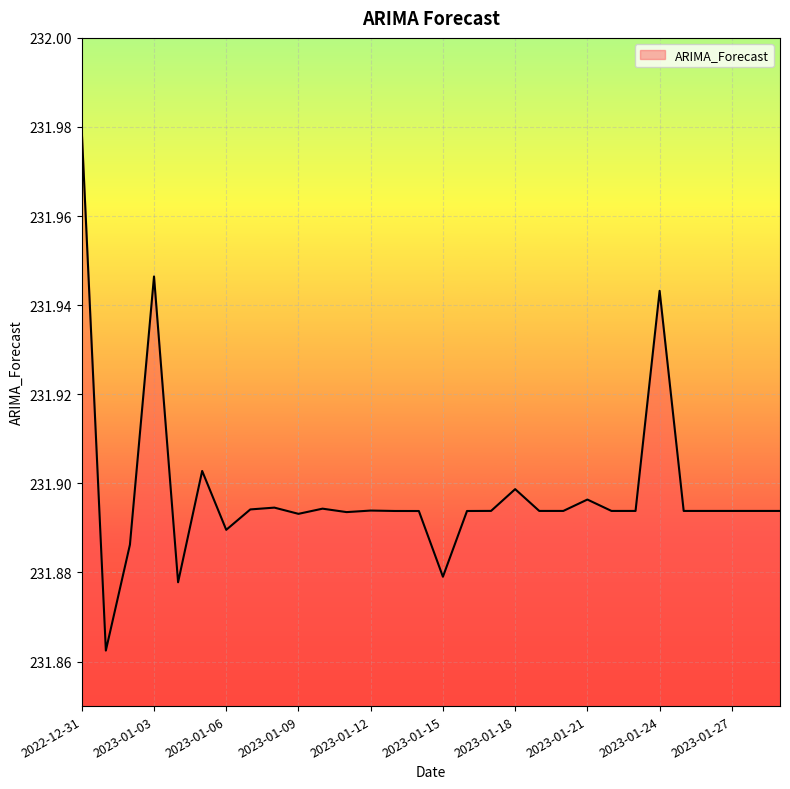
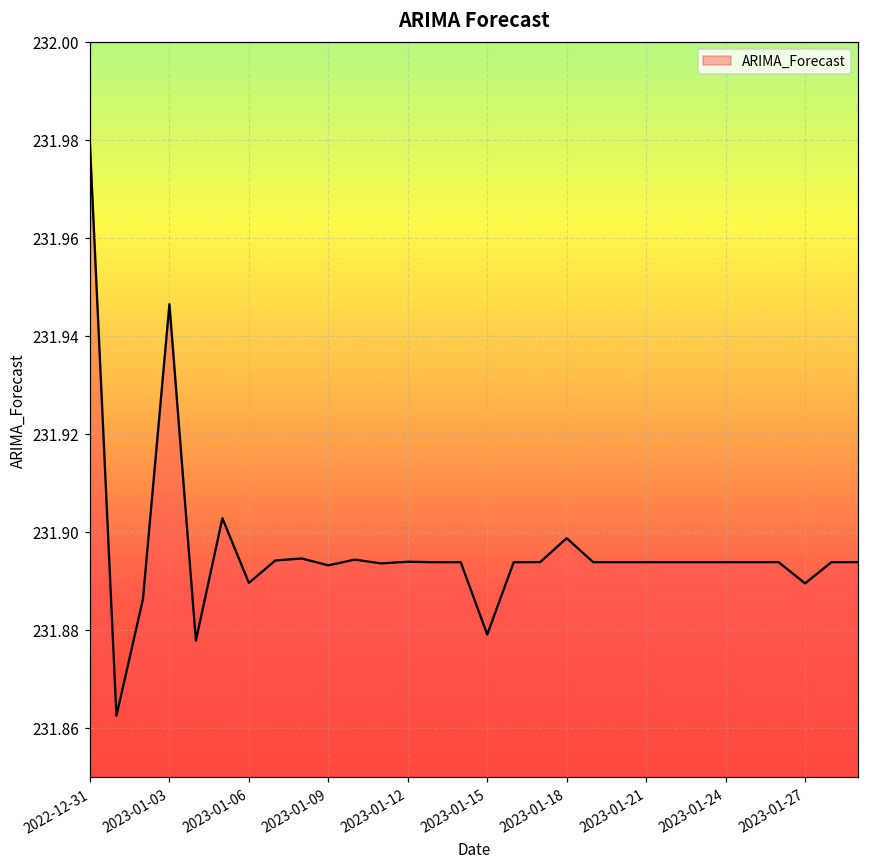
  {
    "2022-12-31": 231.979,
    "2023-01-03": 231.946,
    "2023-01-06": 231.890,
    "2023-01-09": 231.893,
    "2023-01-12": 231.894,
    "2023-01-15": 231.879,
    "2023-01-18": 231.899,
-   "2023-01-21": 231.896,
-   "2023-01-24": 231.943,
-   "2023-01-27": 231.894
+   "2023-01-21": 231.894,
+   "2023-01-24": 231.894,
+   "2023-01-27": 231.889
  }
